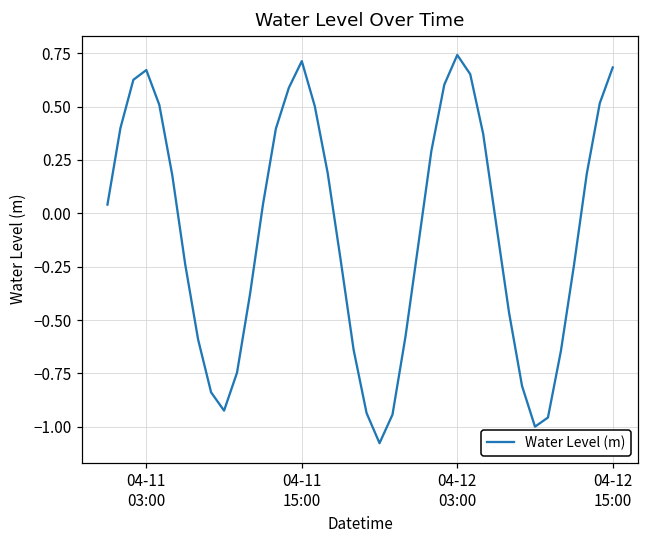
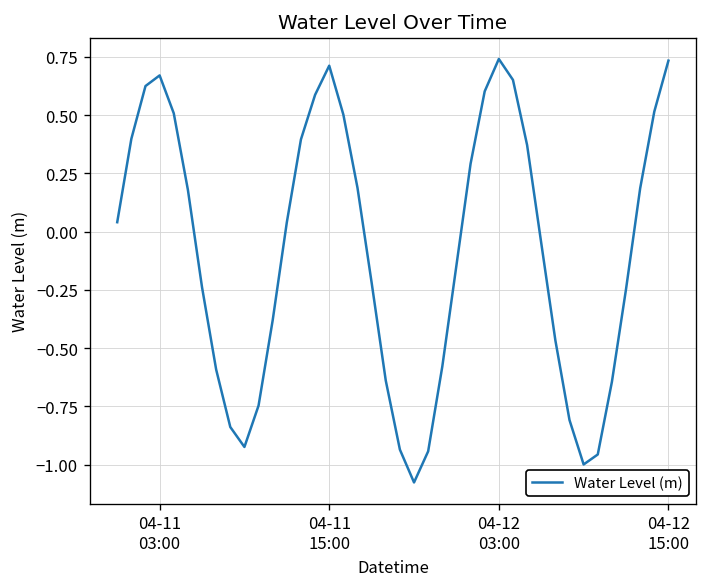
  {
    "04-11 03:00": 0.67,
    "04-11 15:00": 0.71,
    "04-12 03:00": 0.74,
-   "04-12 15:00": 0.68
+   "04-12 15:00": 0.73
  }
